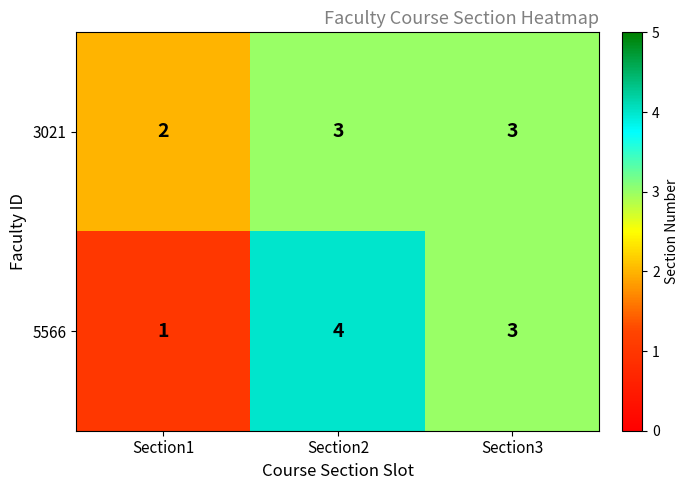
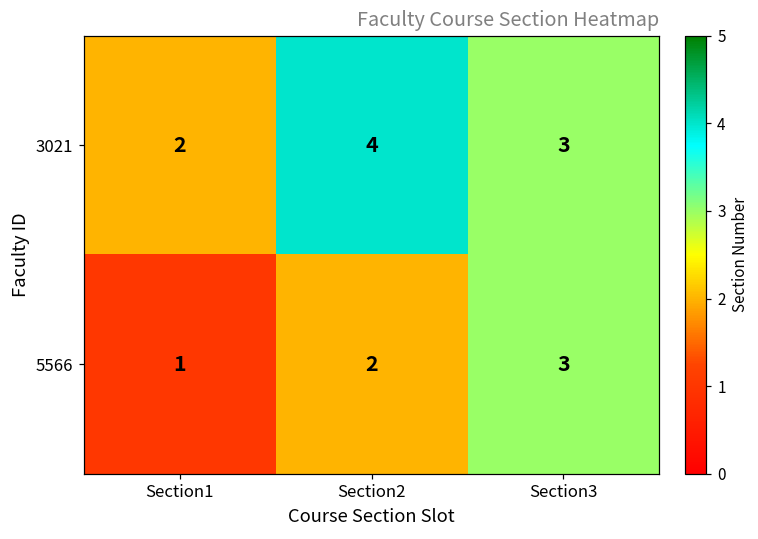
  {
    "3021": {
      "Section1": 2,
-     "Section2": 3,
+     "Section2": 4,
      "Section3": 3
    },
    "5566": {
      "Section1": 1,
-     "Section2": 4,
+     "Section2": 2,
      "Section3": 3
    }
  }
